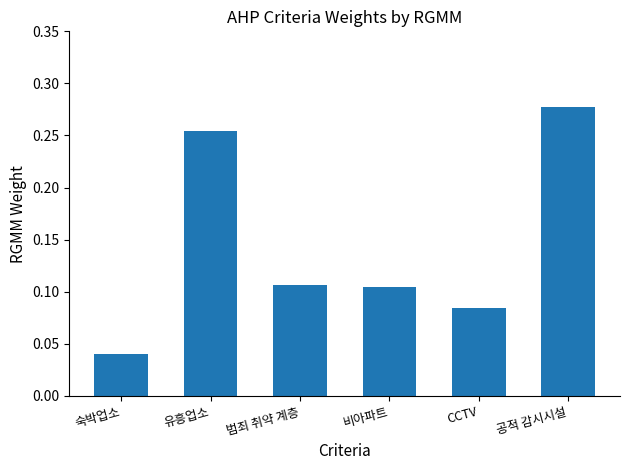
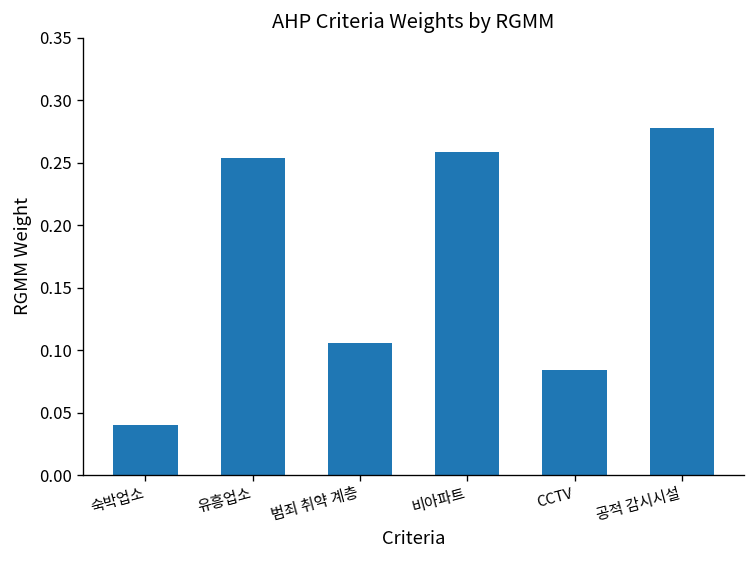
  {
    "숙박업소": 0.040,
    "유흥업소": 0.254,
    "범죄 취약 계층": 0.106,
-   "비아파트": 0.105,
+   "비아파트": 0.258,
    "CCTV": 0.084,
    "공적 감시시설": 0.278
  }
